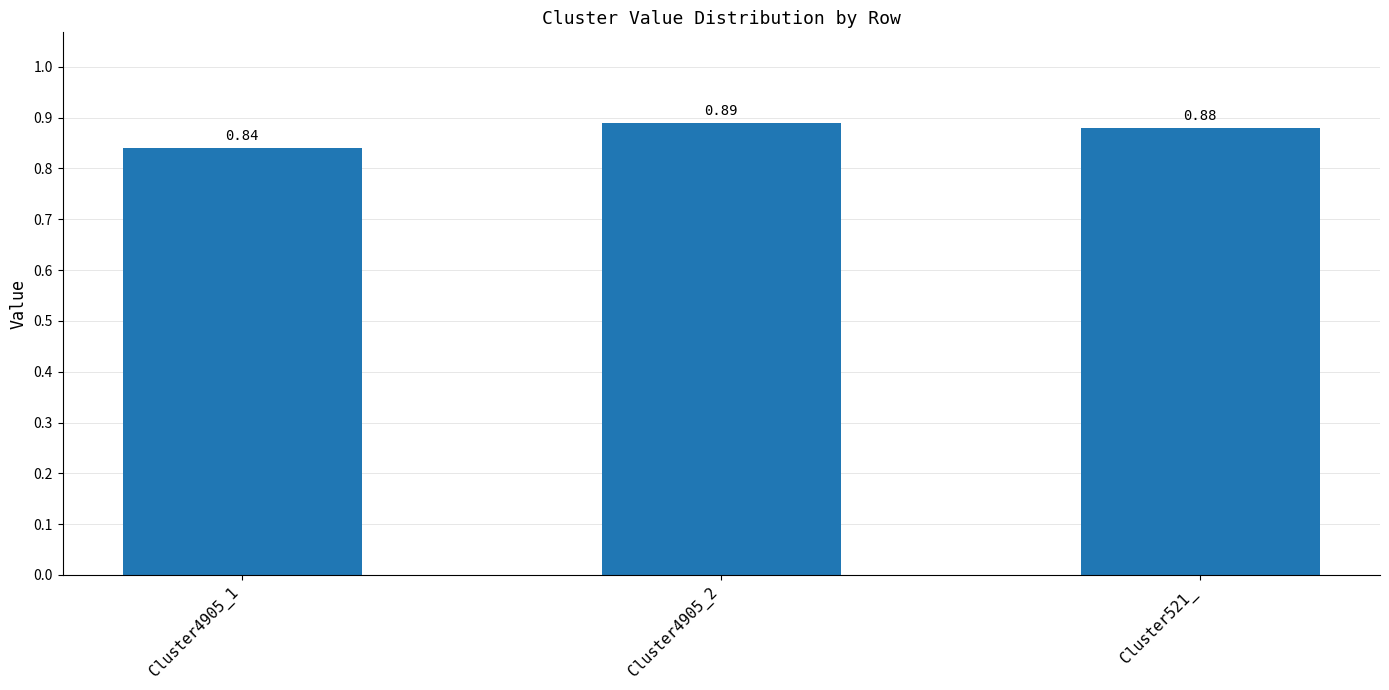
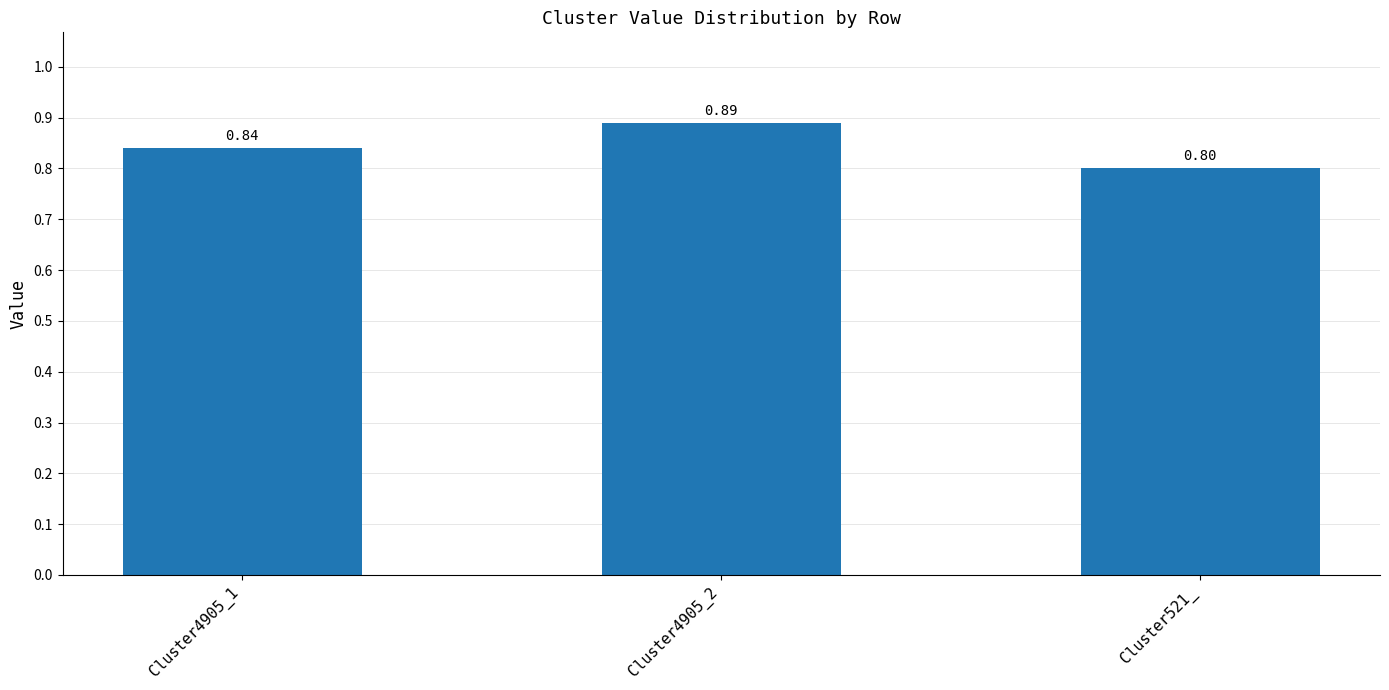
  {
    "Cluster4905_1": 0.84,
    "Cluster4905_2": 0.89,
-   "Cluster521_": 0.88
+   "Cluster521_": 0.80
  }
